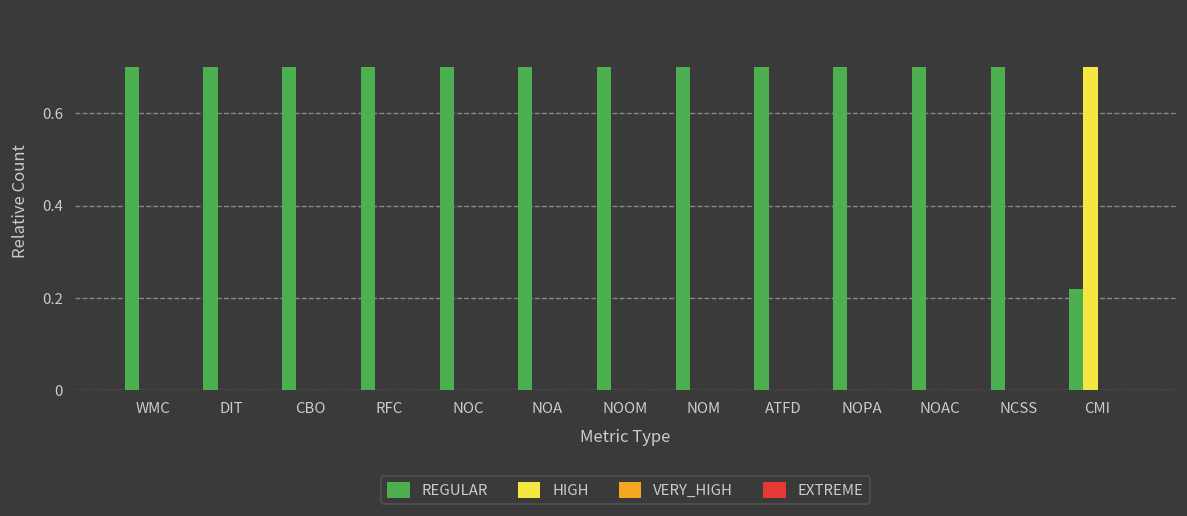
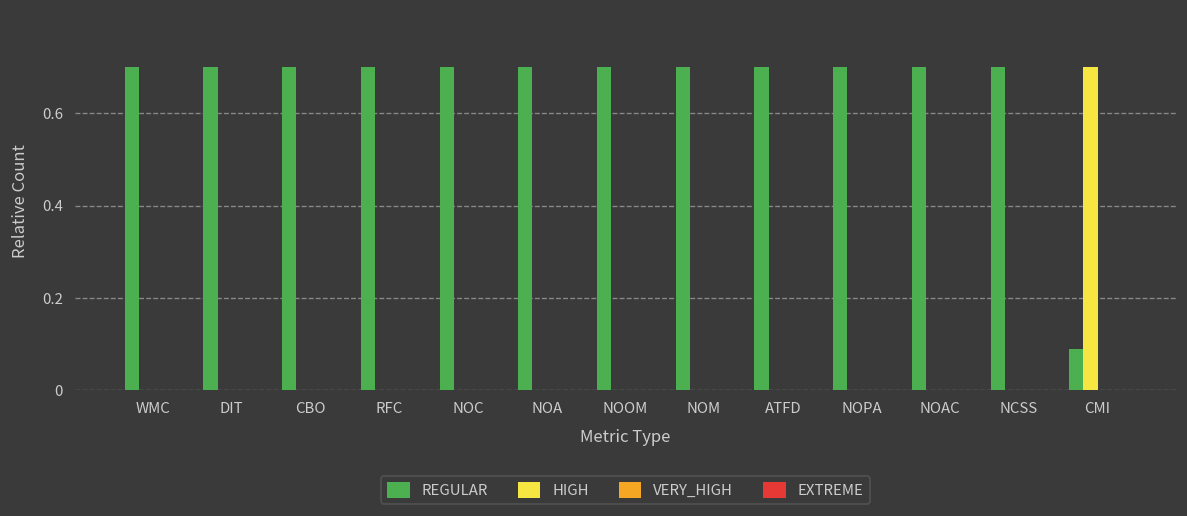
  {
    "REGULAR": {
      "WMC": 0.70,
      "DIT": 0.70,
      "CBO": 0.70,
      "RFC": 0.70,
      "NOC": 0.70,
      "NOA": 0.70,
      "NOOM": 0.70,
      "NOM": 0.70,
      "ATFD": 0.70,
      "NOPA": 0.70,
      "NOAC": 0.70,
      "NCSS": 0.70,
-     "CMI": 0.22
+     "CMI": 0.09
    },
    "HIGH": {
      "WMC": 0.00,
      "DIT": 0.00,
      "CBO": 0.00,
      "RFC": 0.00,
      "NOC": 0.00,
      "NOA": 0.00,
      "NOOM": 0.00,
      "NOM": 0.00,
      "ATFD": 0.00,
      "NOPA": 0.00,
      "NOAC": 0.00,
      "NCSS": 0.00,
      "CMI": 0.70
    },
    "VERY_HIGH": {
      "WMC": 0.00,
      "DIT": 0.00,
      "CBO": 0.00,
      "RFC": 0.00,
      "NOC": 0.00,
      "NOA": 0.00,
      "NOOM": 0.00,
      "NOM": 0.00,
      "ATFD": 0.00,
      "NOPA": 0.00,
      "NOAC": 0.00,
      "NCSS": 0.00,
      "CMI": 0.00
    },
    "EXTREME": {
      "WMC": 0.00,
      "DIT": 0.00,
      "CBO": 0.00,
      "RFC": 0.00,
      "NOC": 0.00,
      "NOA": 0.00,
      "NOOM": 0.00,
      "NOM": 0.00,
      "ATFD": 0.00,
      "NOPA": 0.00,
      "NOAC": 0.00,
      "NCSS": 0.00,
      "CMI": 0.00
    }
  }
